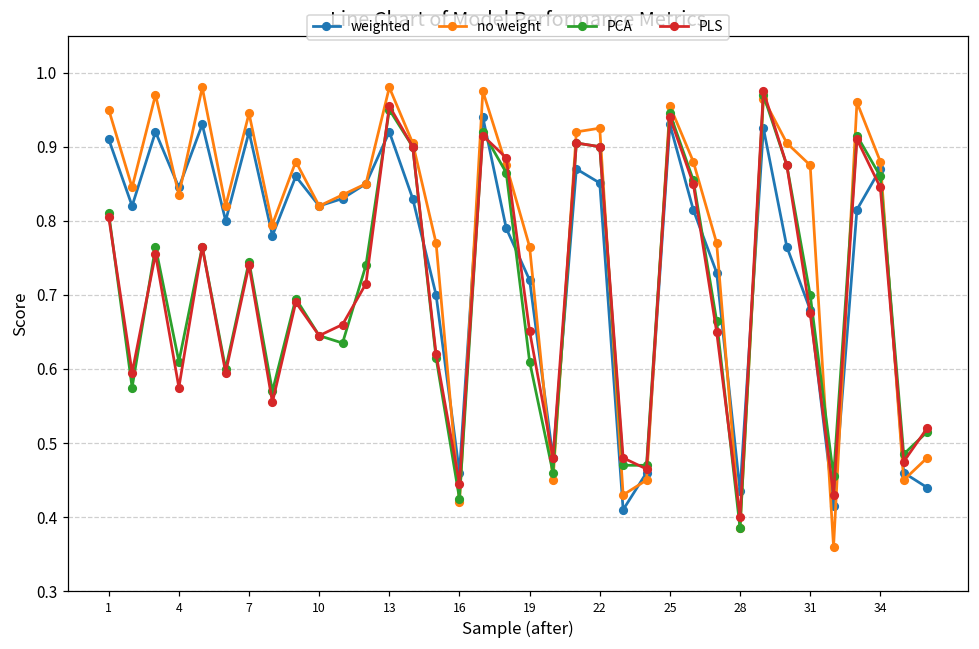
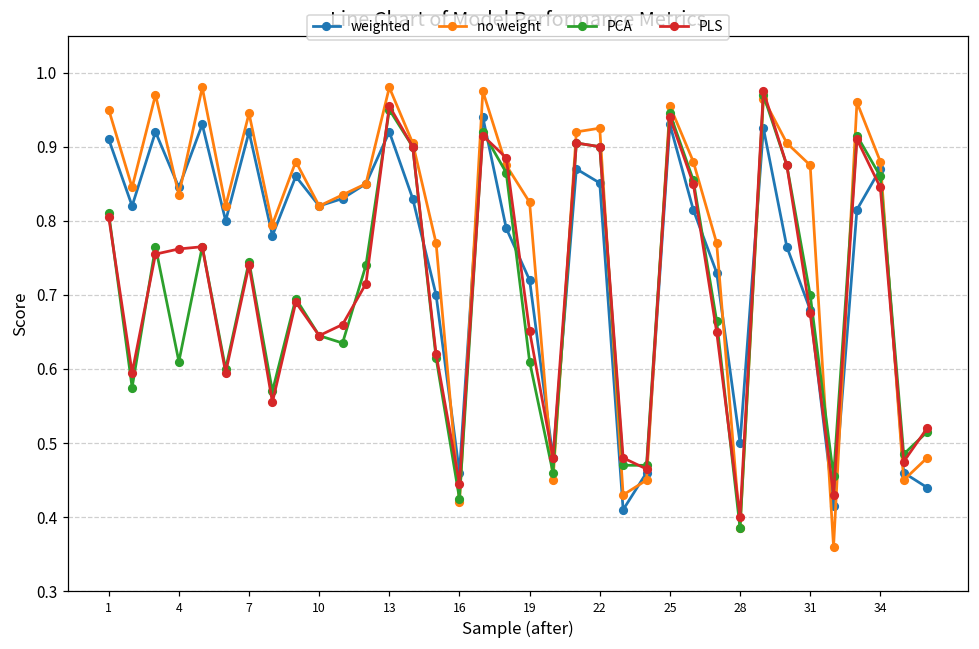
  {
    "weighted": {
      "1": 0.91,
      "4": 0.85,
      "7": 0.92,
      "13": 0.92,
      "16": 0.46,
      "19": 0.72,
      "22": 0.85,
      "25": 0.93,
-     "28": 0.44,
+     "28": 0.50,
      "31": 0.68,
      "34": 0.87
    },
    "no weight": {
      "1": 0.95,
      "4": 0.84,
      "7": 0.95,
      "13": 0.98,
      "16": 0.42,
-     "19": 0.77,
+     "19": 0.83,
      "22": 0.93,
      "25": 0.96,
      "31": 0.88,
      "34": 0.88
    },
    "PCA": {
      "1": 0.81,
      "4": 0.61,
      "7": 0.75,
      "13": 0.95,
      "16": 0.43,
      "19": 0.61,
      "25": 0.95,
      "31": 0.70,
      "34": 0.86
    },
    "PLS": {
      "1": 0.81,
-     "4": 0.58,
+     "4": 0.76,
      "7": 0.74,
      "13": 0.96,
      "16": 0.45,
      "19": 0.65,
      "25": 0.94,
      "28": 0.40,
      "31": 0.68,
      "34": 0.85
    }
  }
